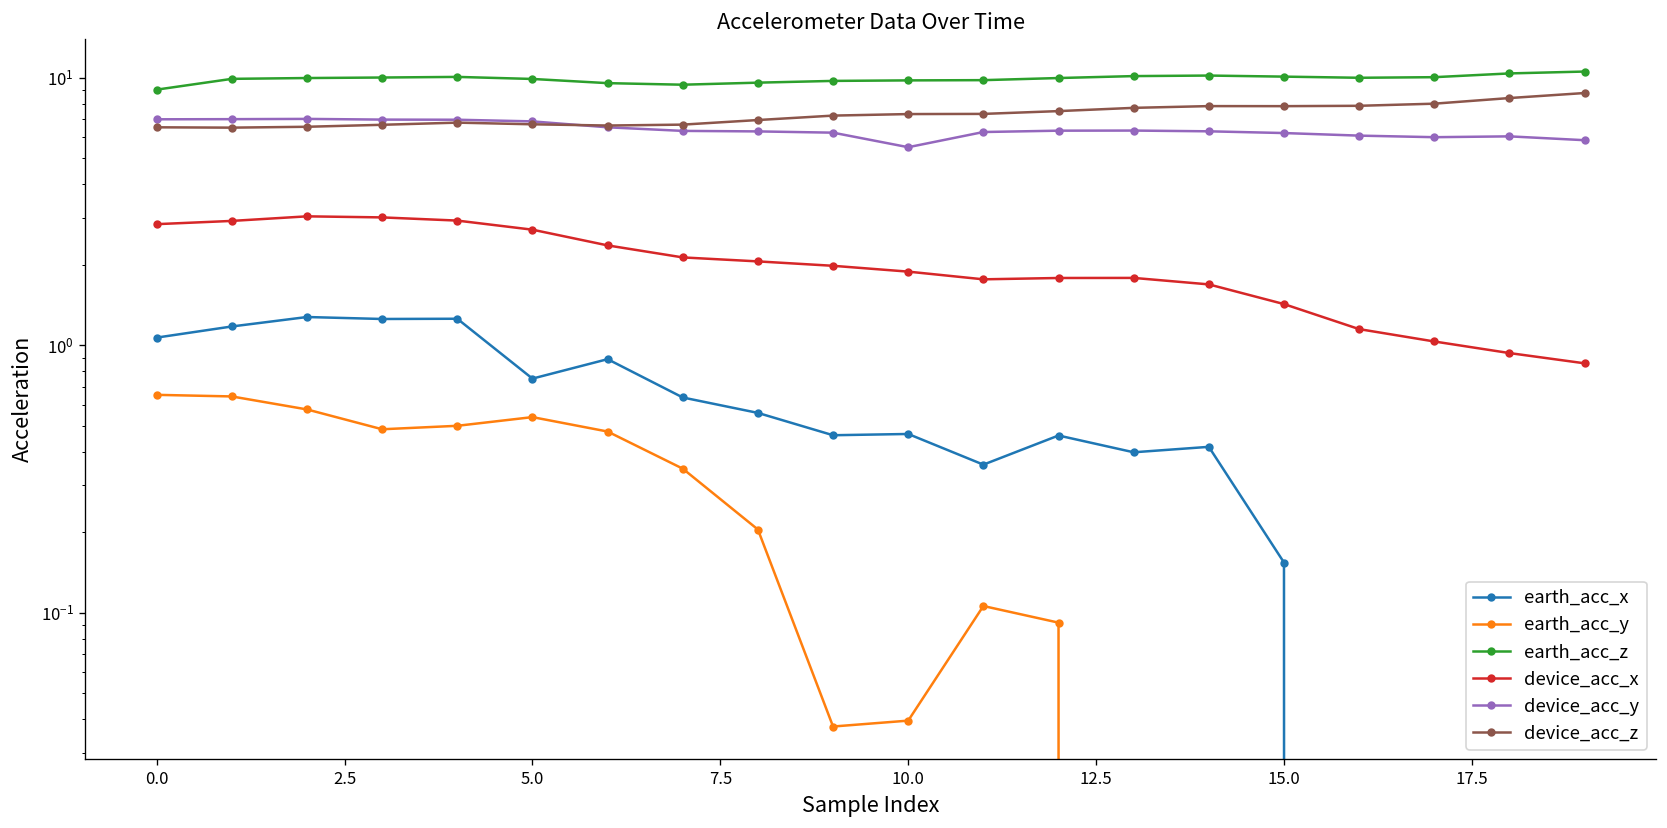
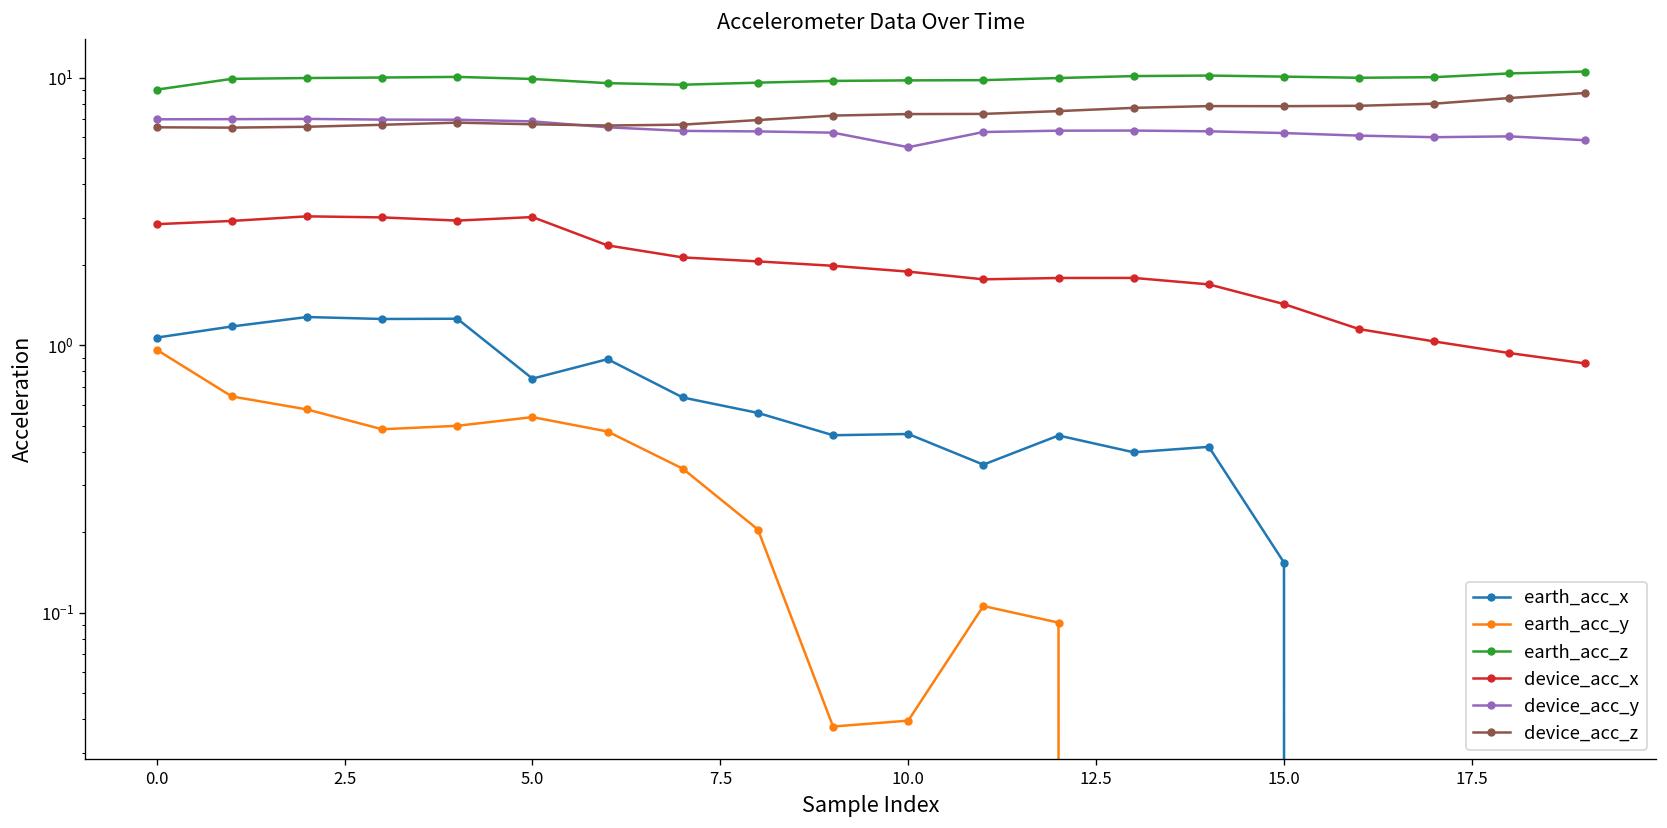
  {
    "earth_acc_x": {
      "0.0": 1.1,
      "5.0": 0.75,
      "10.0": 0.47,
      "15.0": 0.15
    },
    "earth_acc_y": {
-     "0.0": 0.65,
+     "0.0": 0.96,
      "5.0": 0.54,
      "10.0": 0.04
    },
    "earth_acc_z": {
      "0.0": 9.0,
      "5.0": 10,
      "10.0": 10,
      "15.0": 10
    },
    "device_acc_x": {
      "0.0": 2.8,
-     "5.0": 2.7,
+     "5.0": 3.0,
      "10.0": 1.9,
      "15.0": 1.4
    },
    "device_acc_y": {
      "0.0": 7.0,
      "10.0": 5.5,
      "15.0": 6.2
    },
    "device_acc_z": {
      "0.0": 6.5,
      "10.0": 7.3,
      "15.0": 7.8
    }
  }
